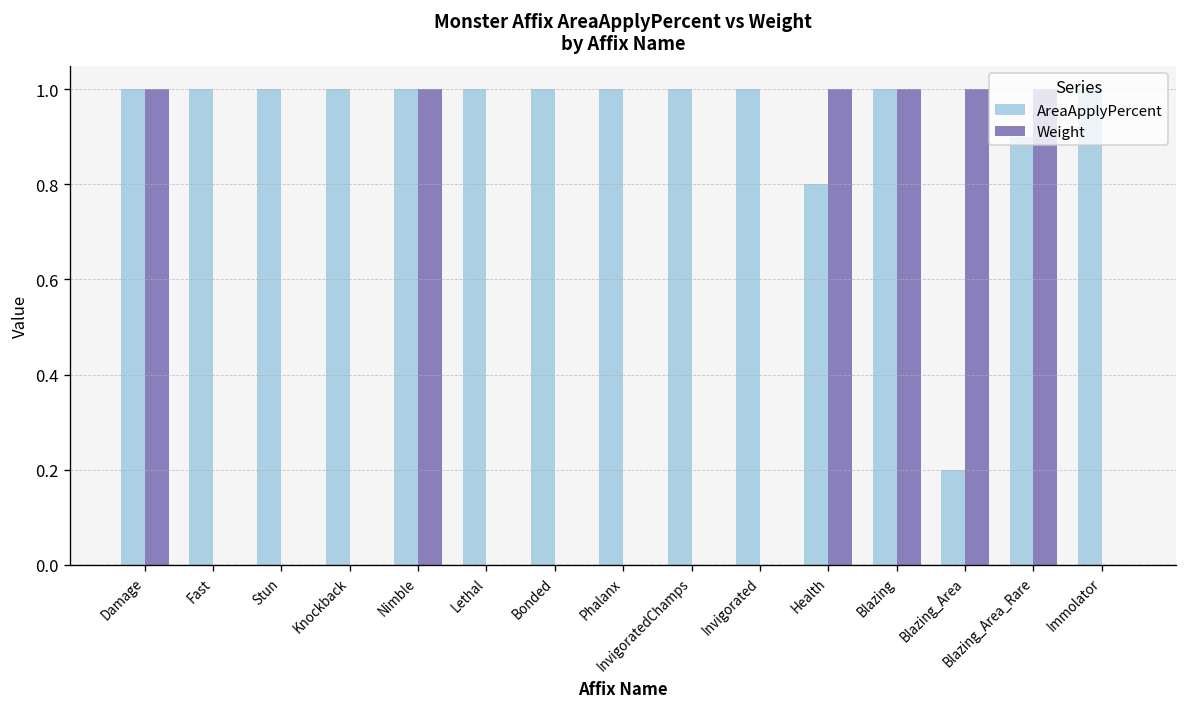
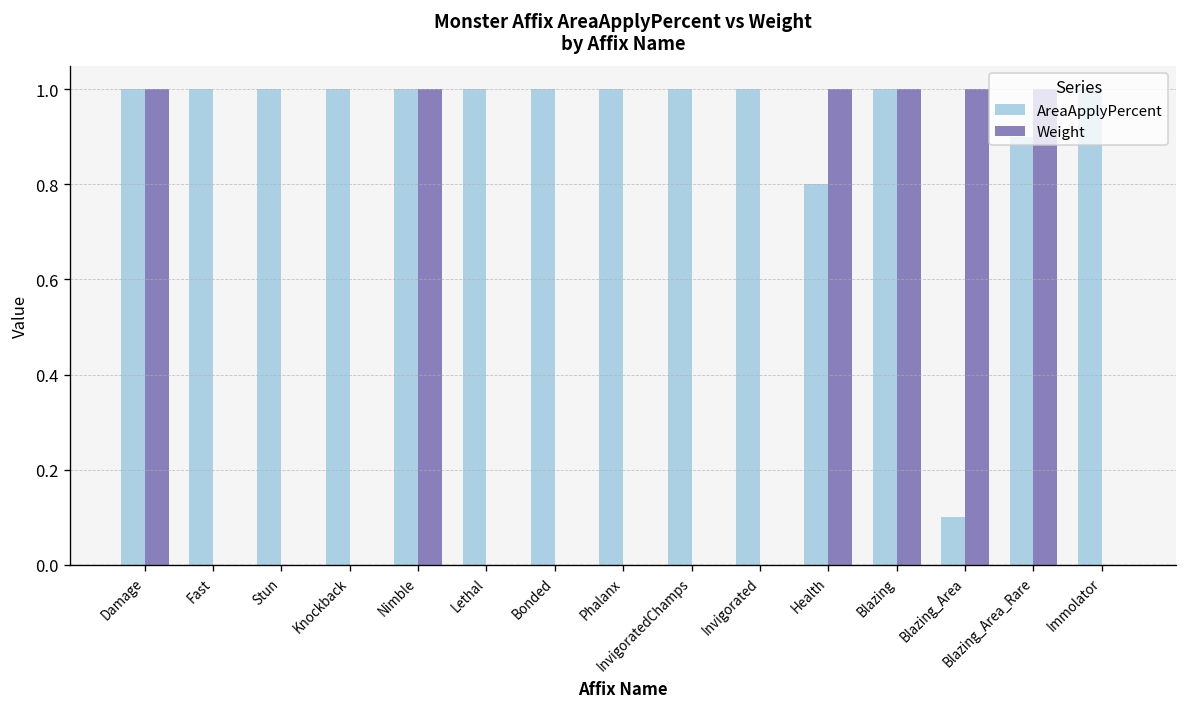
  {
    "AreaApplyPercent": {
      "Damage": 1.0,
      "Fast": 1.0,
      "Stun": 1.0,
      "Knockback": 1.0,
      "Nimble": 1.0,
      "Lethal": 1.0,
      "Bonded": 1.0,
      "Phalanx": 1.0,
      "InvigoratedChamps": 1.0,
      "Invigorated": 1.0,
      "Health": 0.8,
      "Blazing": 1.0,
-     "Blazing_Area": 0.2
+     "Blazing_Area": 0.1
    },
    "Weight": {
      "Damage": 1.0,
      "Fast": 0.0,
      "Stun": 0.0,
      "Knockback": 0.0,
      "Nimble": 1.0,
      "Lethal": 0.0,
      "Bonded": 0.0,
      "Phalanx": 0.0,
      "InvigoratedChamps": 0.0,
      "Invigorated": 0.0,
      "Health": 1.0,
      "Blazing": 1.0,
      "Blazing_Area": 1.0,
      "Immolator": 0.0
    }
  }
